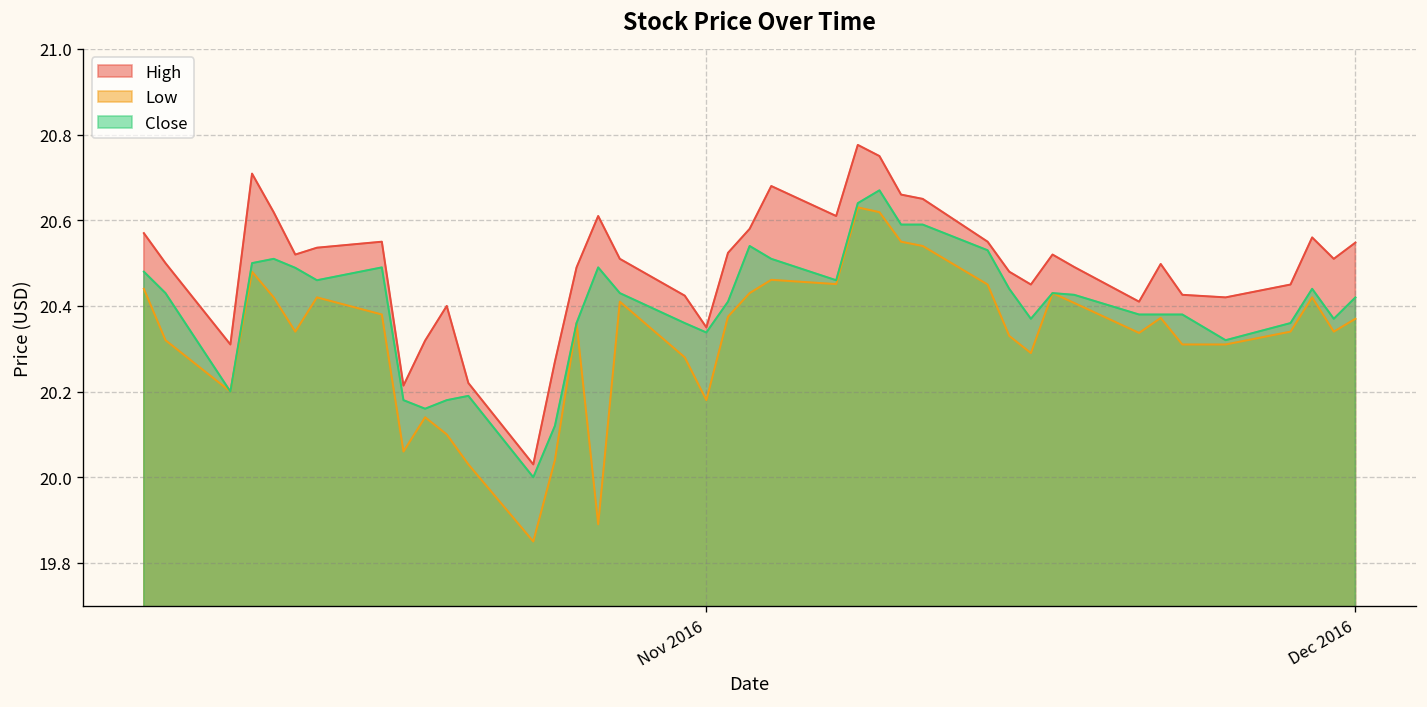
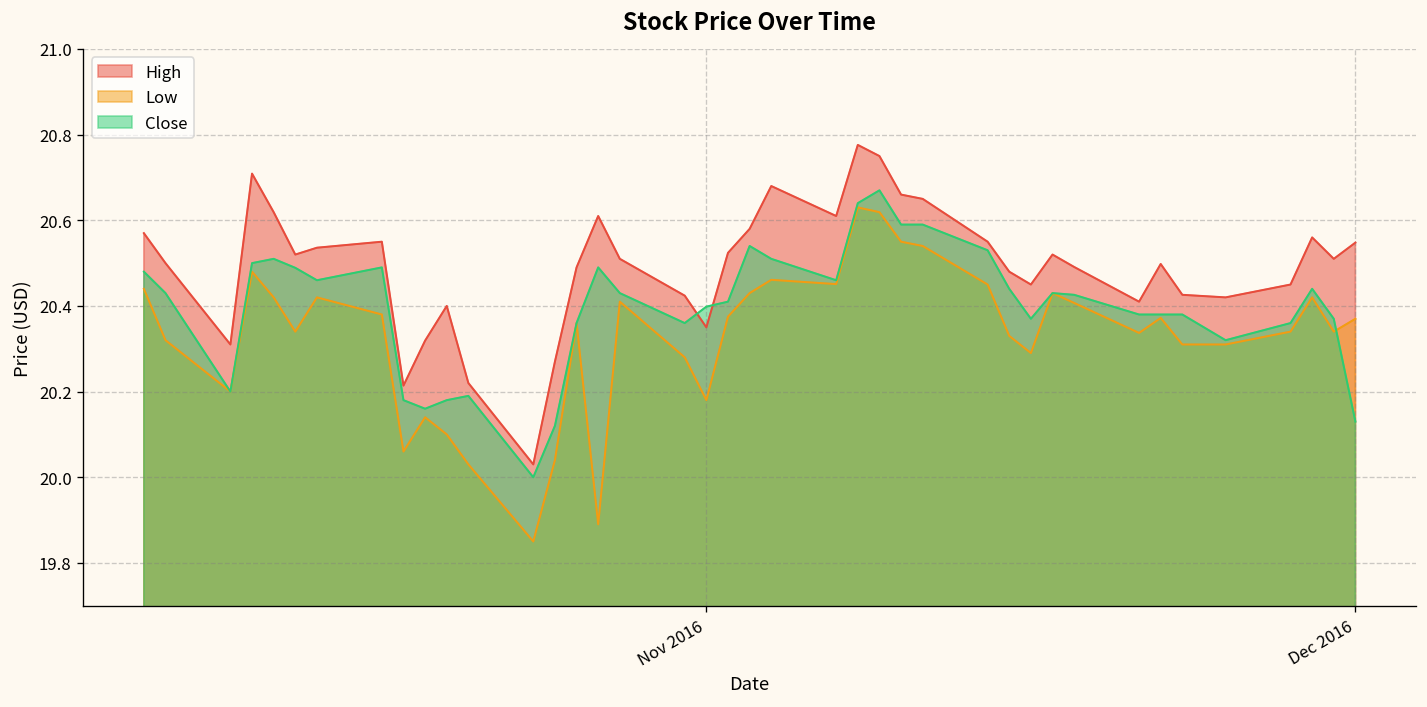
  {
    "High": {
      "Nov 2016": 20.35,
      "Dec 2016": 20.55
    },
    "Low": {
      "Nov 2016": 20.18,
      "Dec 2016": 20.37
    },
    "Close": {
-     "Nov 2016": 20.34,
-     "Dec 2016": 20.42
+     "Nov 2016": 20.40,
+     "Dec 2016": 20.13
    }
  }
